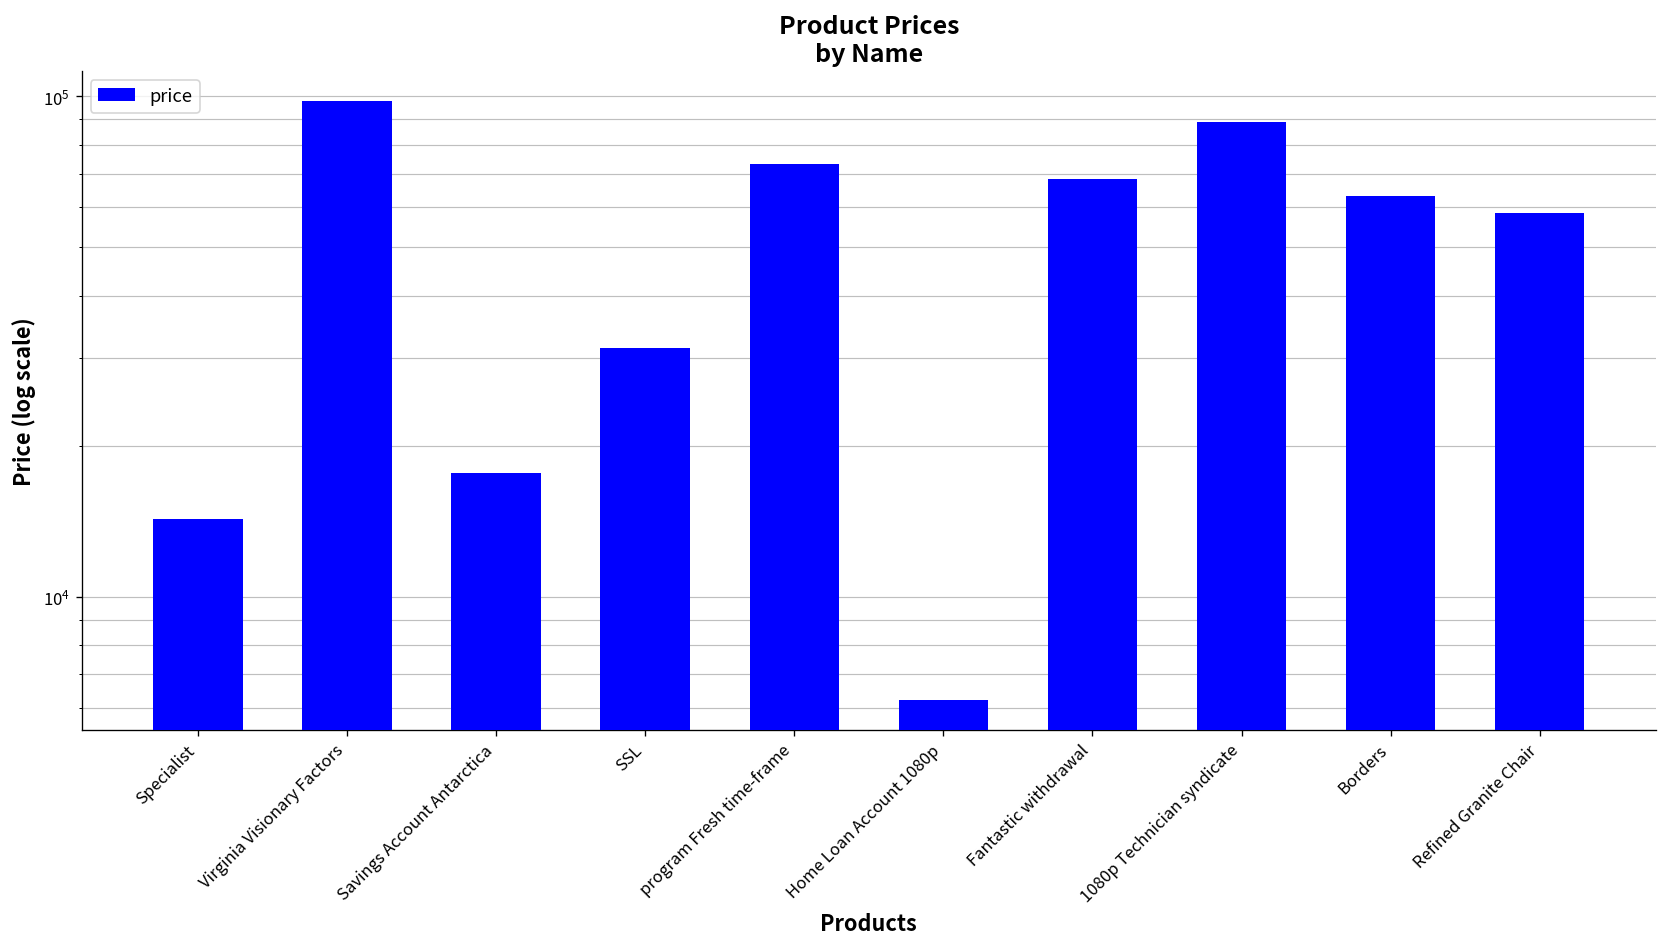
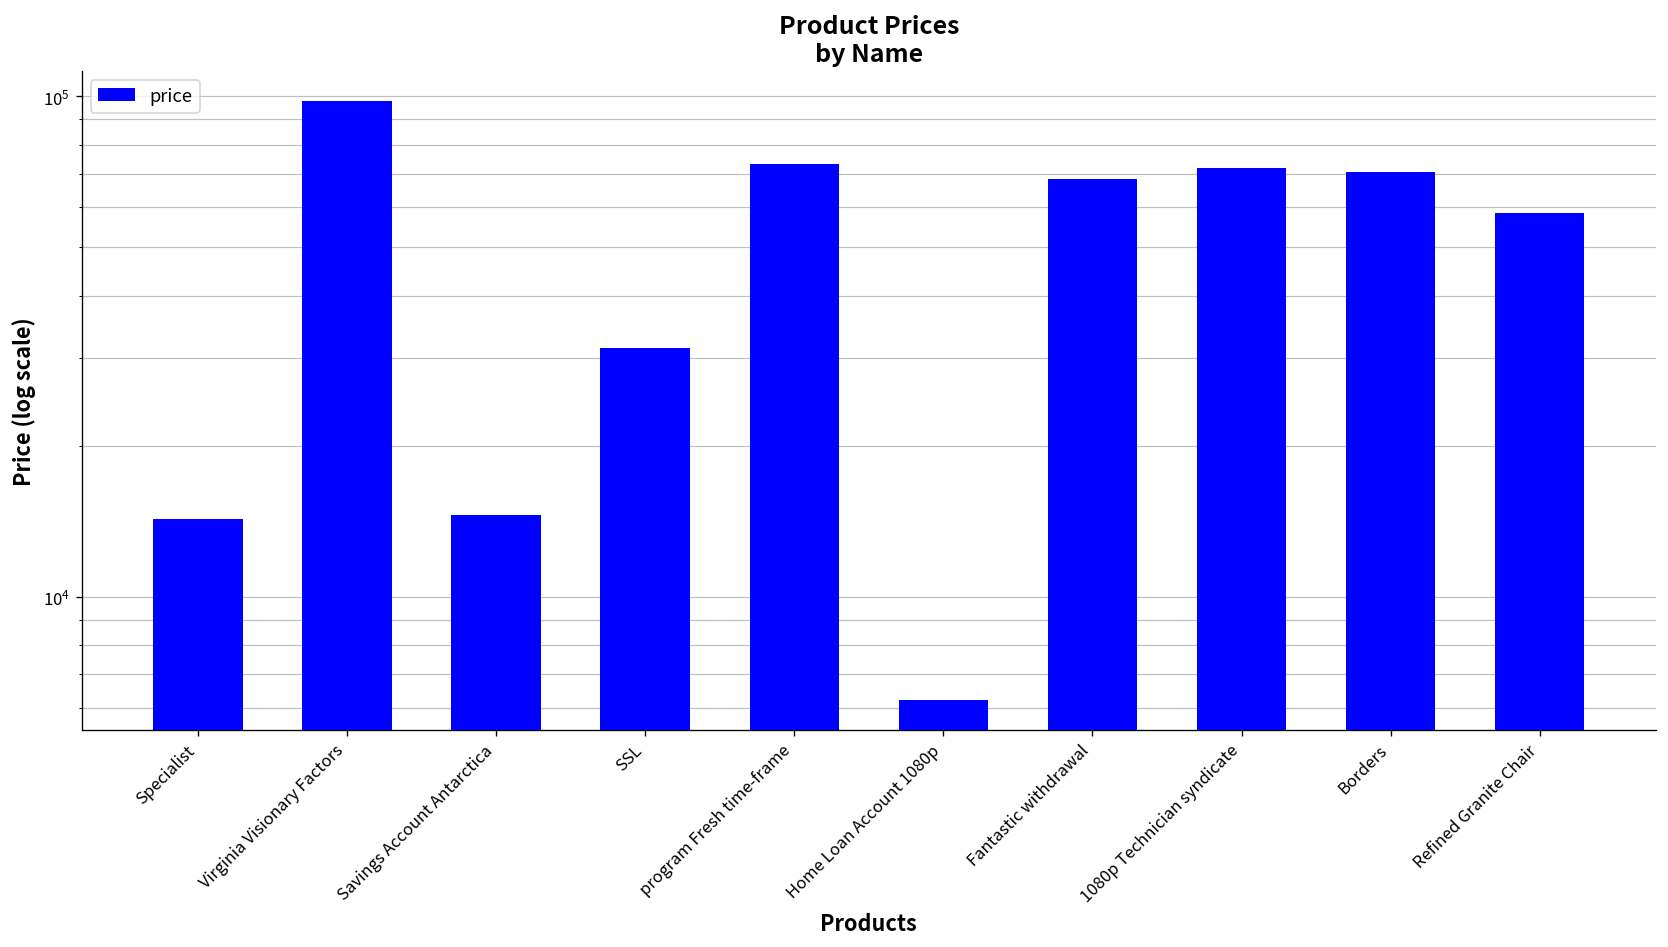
  {
    "Specialist": 14300,
    "Virginia Visionary Factors": 98000,
-   "Savings Account Antarctica": 17700,
+   "Savings Account Antarctica": 14600,
    "SSL": 31000,
    "program Fresh time-frame": 73000,
    "Home Loan Account 1080p": 6200,
    "Fantastic withdrawal": 68000,
-   "1080p Technician syndicate": 89000,
-   "Borders": 63000,
+   "1080p Technician syndicate": 72000,
+   "Borders": 70000,
    "Refined Granite Chair": 58000
  }
